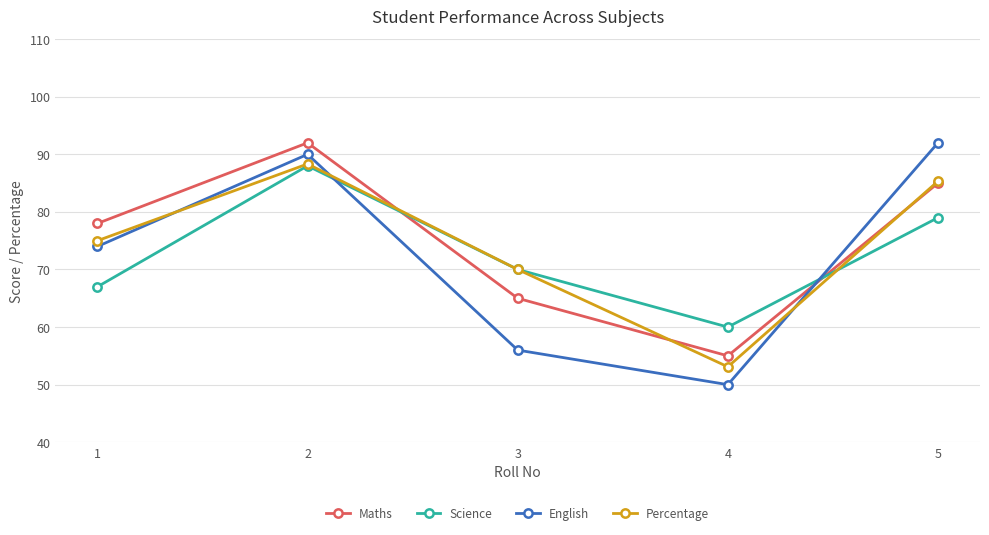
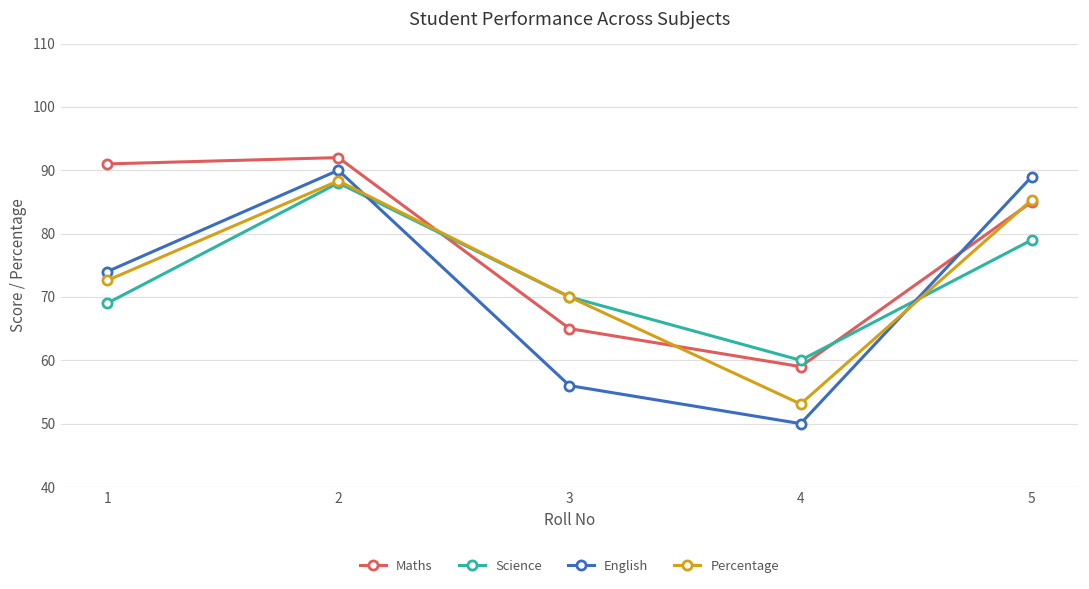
  {
    "Maths": {
-     "1": 78,
+     "1": 91,
      "2": 92,
      "3": 65,
-     "4": 55
+     "4": 59
    },
    "Science": {
-     "1": 67,
+     "1": 69,
      "4": 60,
      "5": 79
    },
    "English": {
      "1": 74,
      "2": 90,
      "3": 56,
      "4": 50,
-     "5": 92
+     "5": 89
    },
    "Percentage": {
-     "1": 75,
+     "1": 73,
      "4": 53
    }
  }
